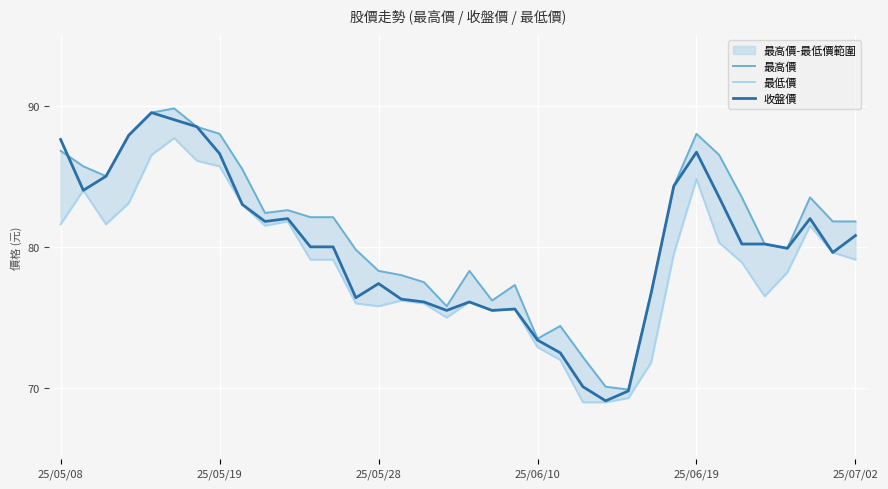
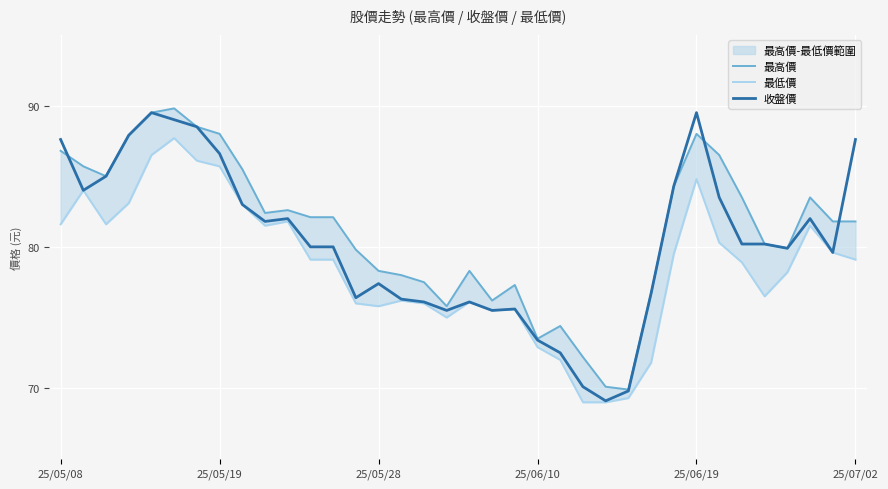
  {
    "收盤價": {
      "25/05/08": 87.6,
      "25/05/19": 86.6,
      "25/05/28": 77.4,
-     "25/06/19": 86.7,
-     "25/07/02": 80.8
+     "25/06/19": 89.5,
+     "25/07/02": 87.6
    }
  }
